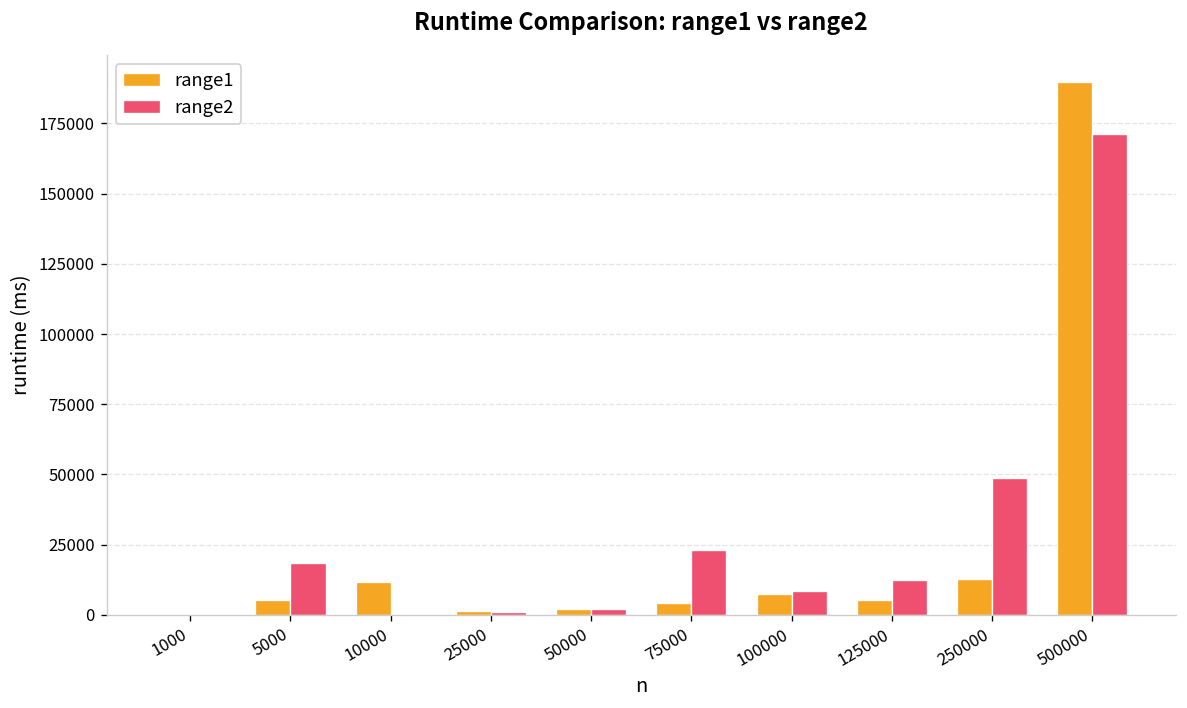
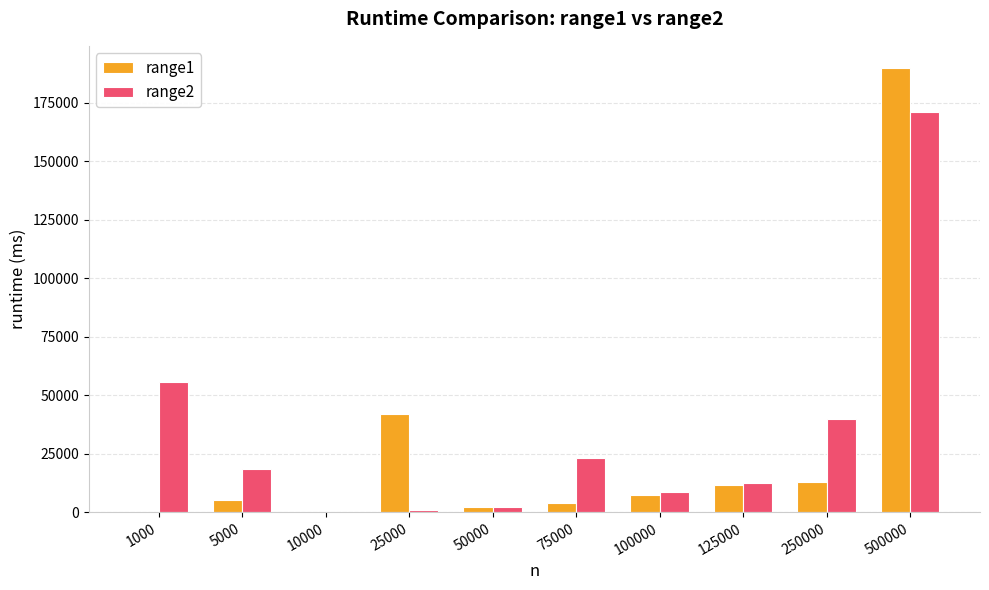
  {
    "range1": {
      "5000": 5000,
-     "10000": 12000,
-     "25000": 1000,
+     "10000": 0,
+     "25000": 42000,
      "50000": 2000,
      "75000": 4000,
      "100000": 7000,
-     "125000": 5000,
+     "125000": 12000,
      "250000": 13000,
      "500000": 190000
    },
    "range2": {
-     "1000": 0,
+     "1000": 56000,
      "5000": 18000,
      "50000": 2000,
      "75000": 23000,
      "100000": 9000,
      "125000": 12000,
-     "250000": 49000,
+     "250000": 40000,
      "500000": 171000
    }
  }
